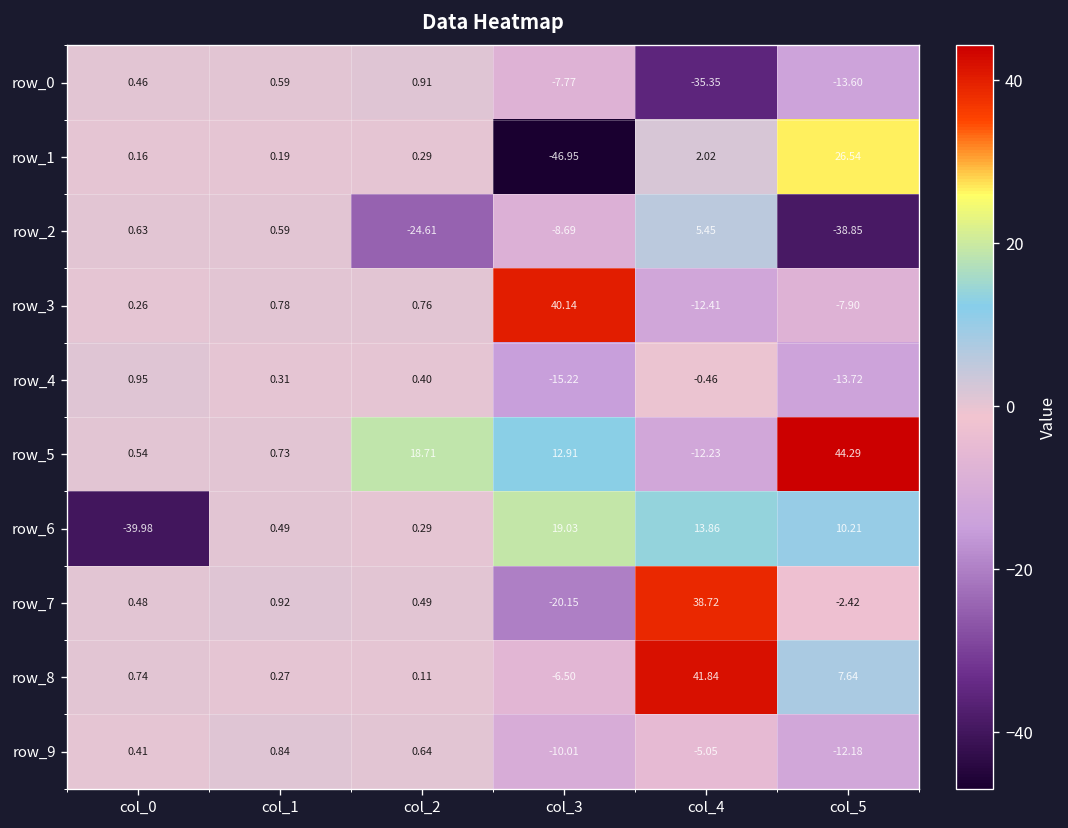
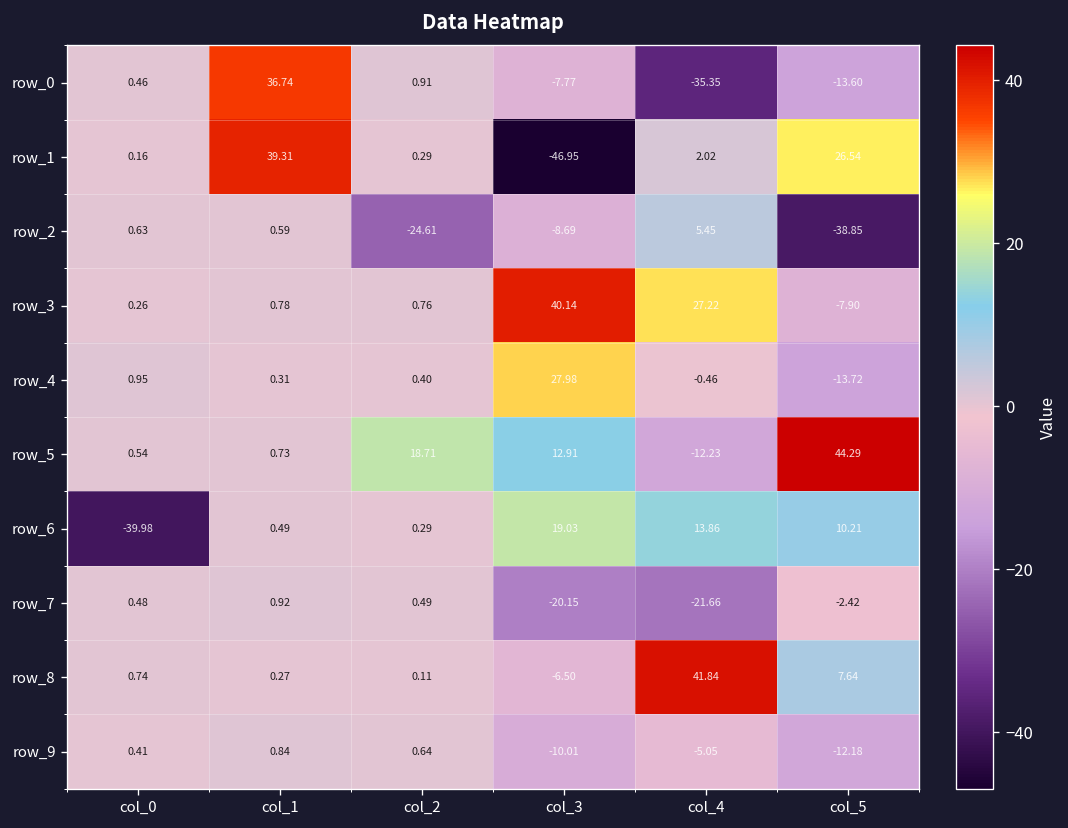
  {
    "row_0": {
      "col_0": 0.46,
-     "col_1": 0.59,
+     "col_1": 36.74,
      "col_2": 0.91,
      "col_3": -7.77,
      "col_4": -35.35,
      "col_5": -13.60
    },
    "row_1": {
      "col_0": 0.16,
-     "col_1": 0.19,
+     "col_1": 39.31,
      "col_2": 0.29,
      "col_3": -46.95,
      "col_4": 2.02,
      "col_5": 26.54
    },
    "row_2": {
      "col_0": 0.63,
      "col_1": 0.59,
      "col_2": -24.61,
      "col_3": -8.69,
      "col_4": 5.45,
      "col_5": -38.85
    },
    "row_3": {
      "col_0": 0.26,
      "col_1": 0.78,
      "col_2": 0.76,
      "col_3": 40.14,
-     "col_4": -12.41,
+     "col_4": 27.22,
      "col_5": -7.90
    },
    "row_4": {
      "col_0": 0.95,
      "col_1": 0.31,
      "col_2": 0.40,
-     "col_3": -15.22,
+     "col_3": 27.98,
      "col_4": -0.46,
      "col_5": -13.72
    },
    "row_5": {
      "col_0": 0.54,
      "col_1": 0.73,
      "col_2": 18.71,
      "col_3": 12.91,
      "col_4": -12.23,
      "col_5": 44.29
    },
    "row_6": {
      "col_0": -39.98,
      "col_1": 0.49,
      "col_2": 0.29,
      "col_3": 19.03,
      "col_4": 13.86,
      "col_5": 10.21
    },
    "row_7": {
      "col_0": 0.48,
      "col_1": 0.92,
      "col_2": 0.49,
      "col_3": -20.15,
-     "col_4": 38.72,
+     "col_4": -21.66,
      "col_5": -2.42
    },
    "row_8": {
      "col_0": 0.74,
      "col_1": 0.27,
      "col_2": 0.11,
      "col_3": -6.50,
      "col_4": 41.84,
      "col_5": 7.64
    },
    "row_9": {
      "col_0": 0.41,
      "col_1": 0.84,
      "col_2": 0.64,
      "col_3": -10.01,
      "col_4": -5.05,
      "col_5": -12.18
    }
  }
